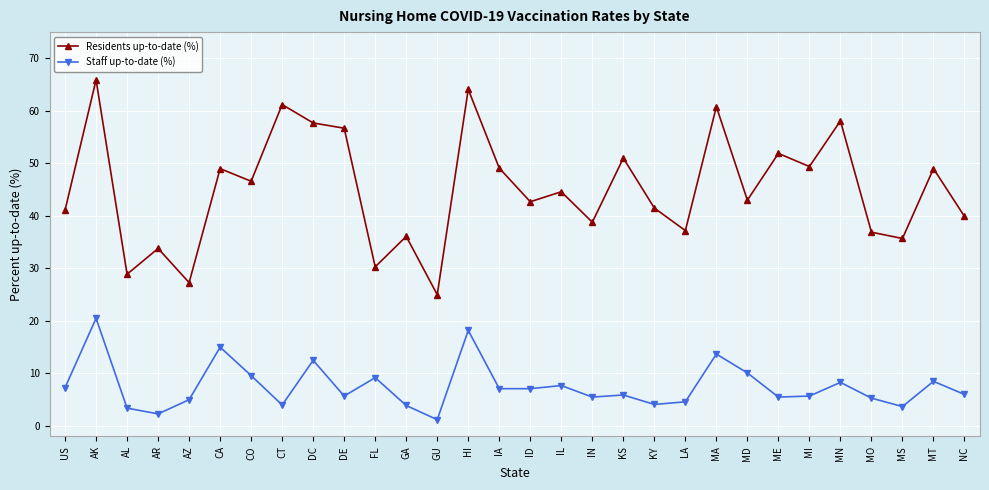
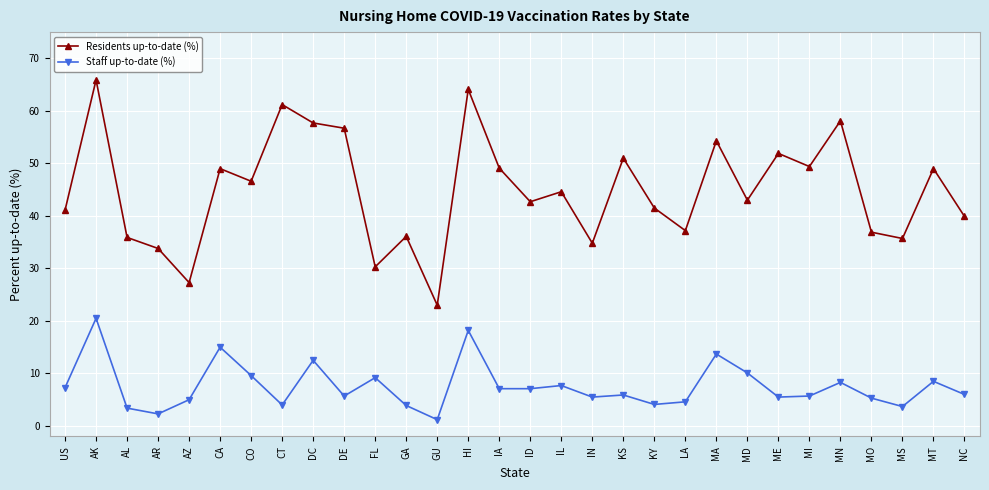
  {
    "Residents up-to-date (%)": {
      "US": 41,
      "AK": 66,
-     "AL": 29,
+     "AL": 36,
      "AR": 34,
      "AZ": 27,
      "CA": 49,
      "CO": 47,
      "CT": 61,
      "DC": 58,
      "DE": 57,
      "FL": 30,
      "GA": 36,
-     "GU": 25,
+     "GU": 23,
      "HI": 64,
      "IA": 49,
      "ID": 43,
      "IL": 45,
-     "IN": 39,
+     "IN": 35,
      "KS": 51,
      "KY": 42,
      "LA": 37,
-     "MA": 61,
+     "MA": 54,
      "MD": 43,
      "ME": 52,
      "MI": 49,
      "MN": 58,
      "MO": 37,
      "MS": 36,
      "MT": 49,
      "NC": 40
    },
    "Staff up-to-date (%)": {
      "US": 7,
      "AK": 21,
      "AL": 3,
      "AR": 2,
      "AZ": 5,
      "CA": 15,
      "CO": 10,
      "CT": 4,
      "DC": 13,
      "DE": 6,
      "FL": 9,
      "GA": 4,
      "GU": 1,
      "HI": 18,
      "IA": 7,
      "ID": 7,
      "IL": 8,
      "IN": 6,
      "KS": 6,
      "KY": 4,
      "LA": 5,
      "MA": 14,
      "MD": 10,
      "ME": 6,
      "MI": 6,
      "MN": 8,
      "MO": 5,
      "MS": 4,
      "MT": 9,
      "NC": 6
    }
  }
